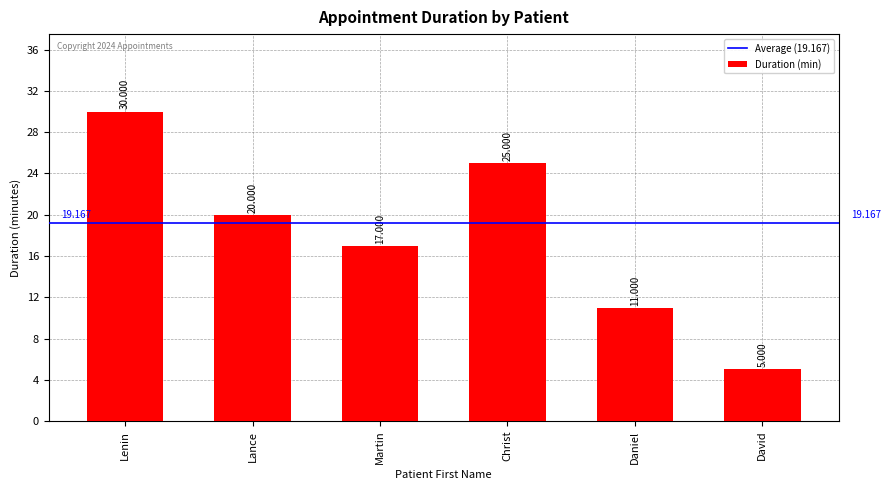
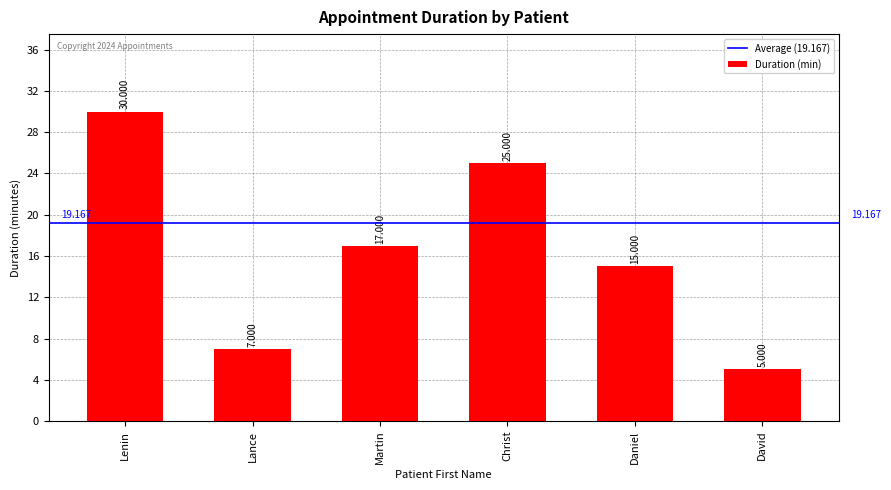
  {
    "Lenin": 30.000,
-   "Lance": 20.000,
+   "Lance": 7.000,
    "Martin": 17.000,
    "Christ": 25.000,
-   "Daniel": 11.000,
+   "Daniel": 15.000,
    "David": 5.000
  }
